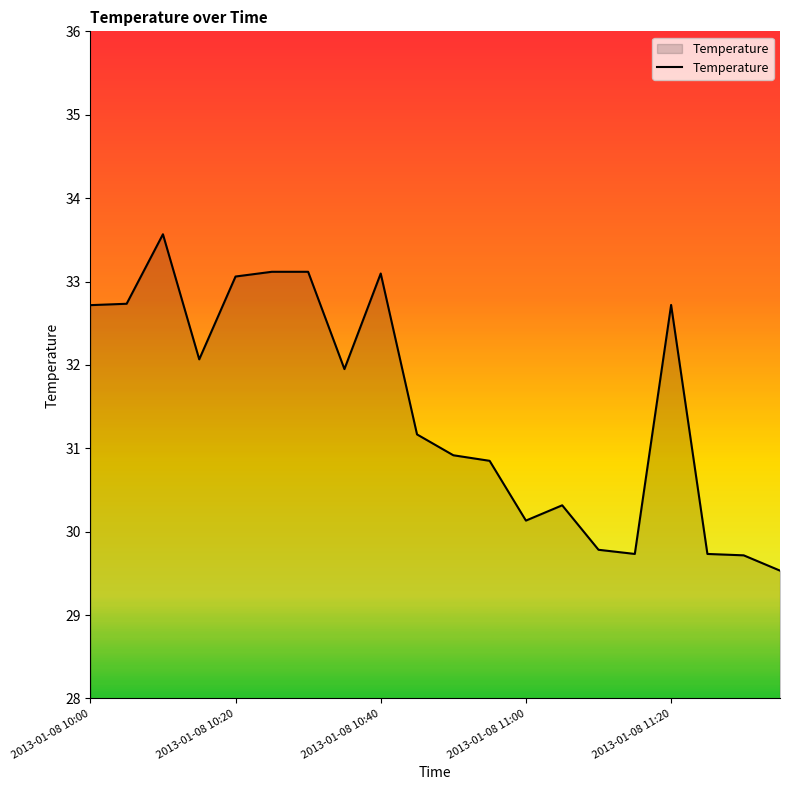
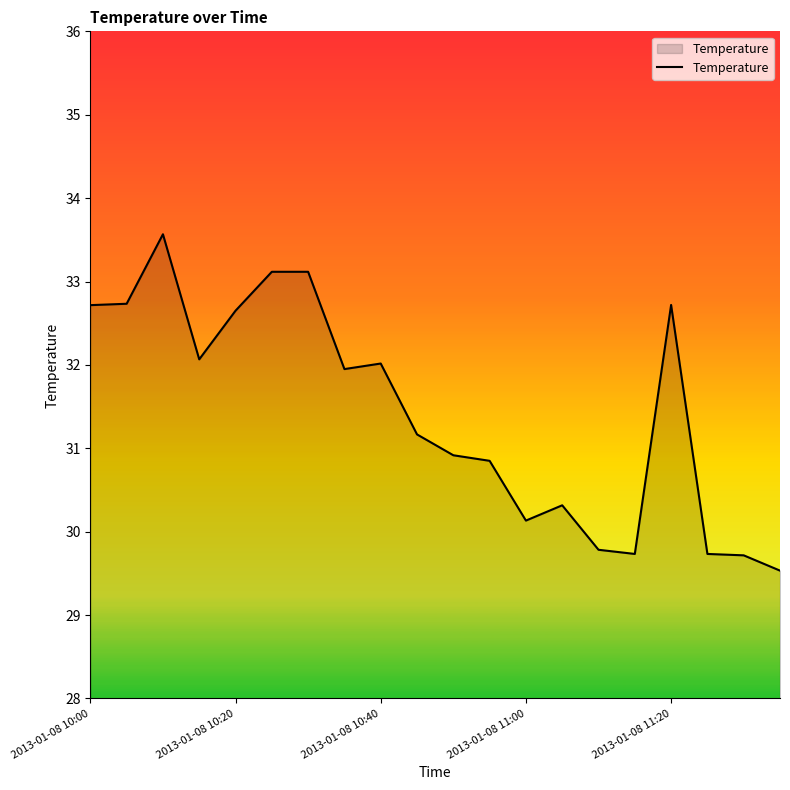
  {
    "2013-01-08 10:00": 32.7,
-   "2013-01-08 10:20": 33.1,
-   "2013-01-08 10:40": 33.1,
+   "2013-01-08 10:20": 32.7,
+   "2013-01-08 10:40": 32.0,
    "2013-01-08 11:00": 30.1,
    "2013-01-08 11:20": 32.7
  }
